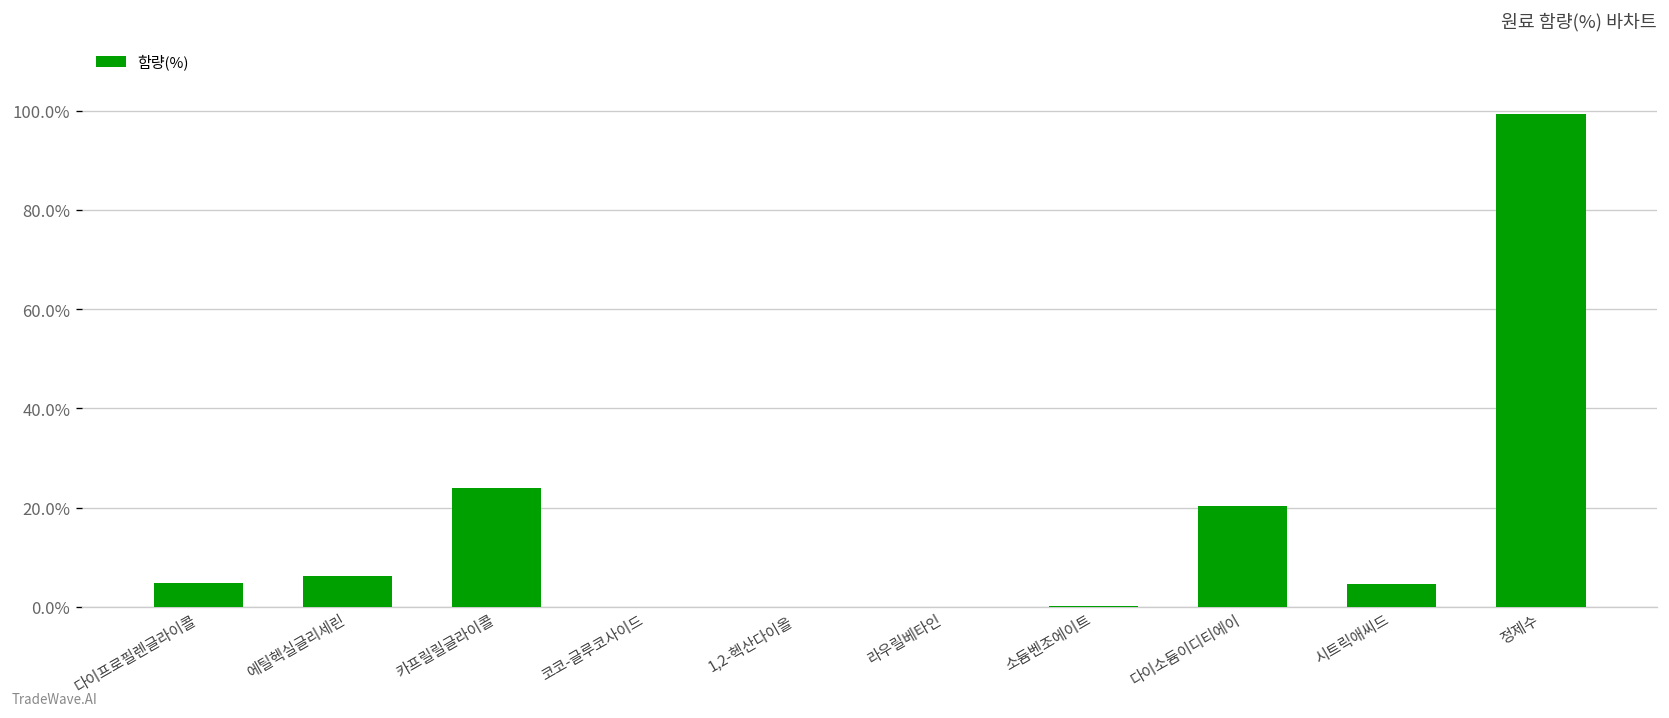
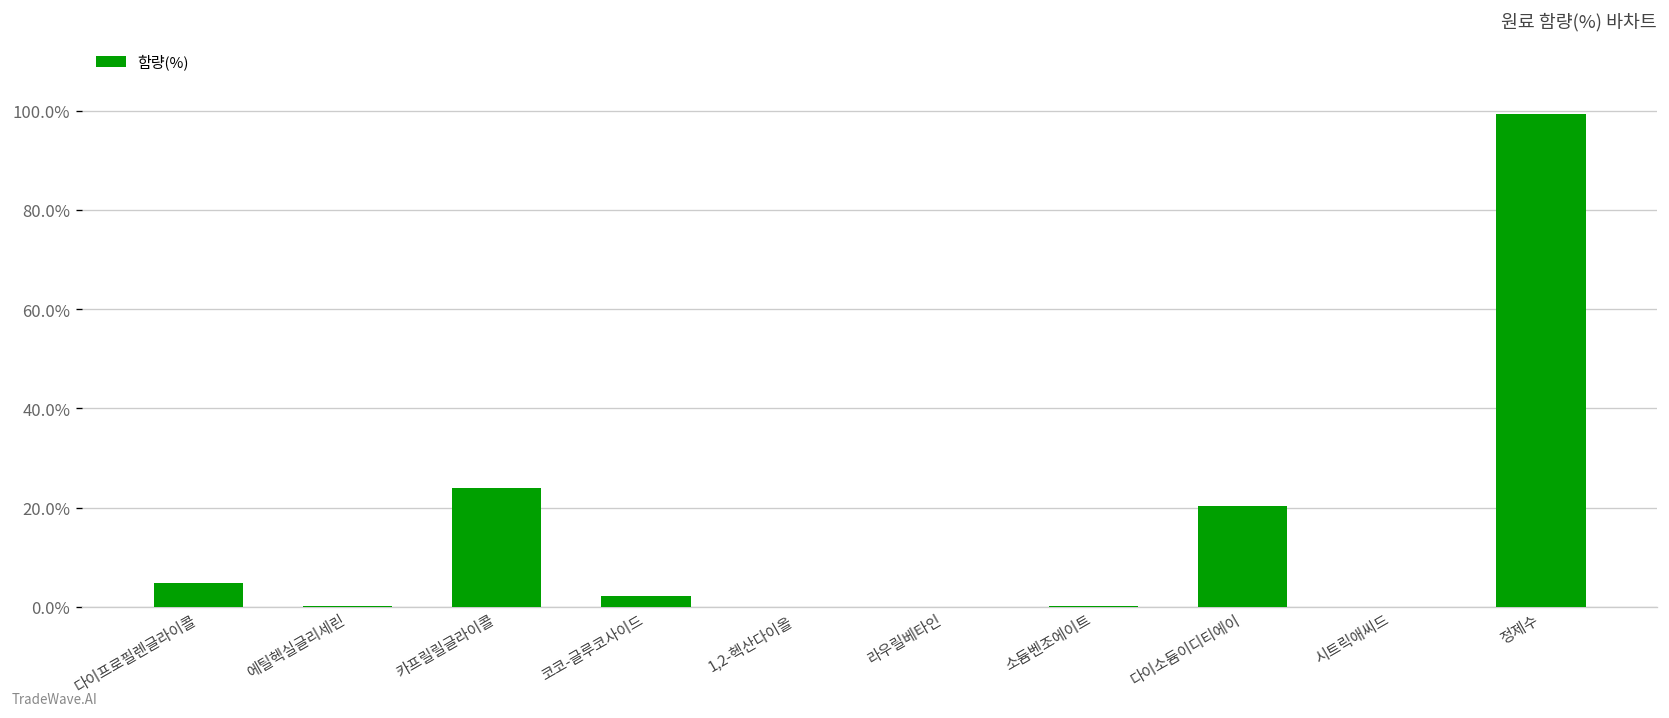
  {
    "다이프로필렌글라이콜": "5%",
-   "에틸헥실글리세린": "6%",
+   "에틸헥실글리세린": "0%",
    "카프릴릴글라이콜": "24%",
-   "코코-글루코사이드": "0%",
+   "코코-글루코사이드": "2%",
    "다이소듐이디티에이": "20%",
-   "시트릭애씨드": "5%",
+   "시트릭애씨드": "0%",
    "정제수": "99%"
  }
